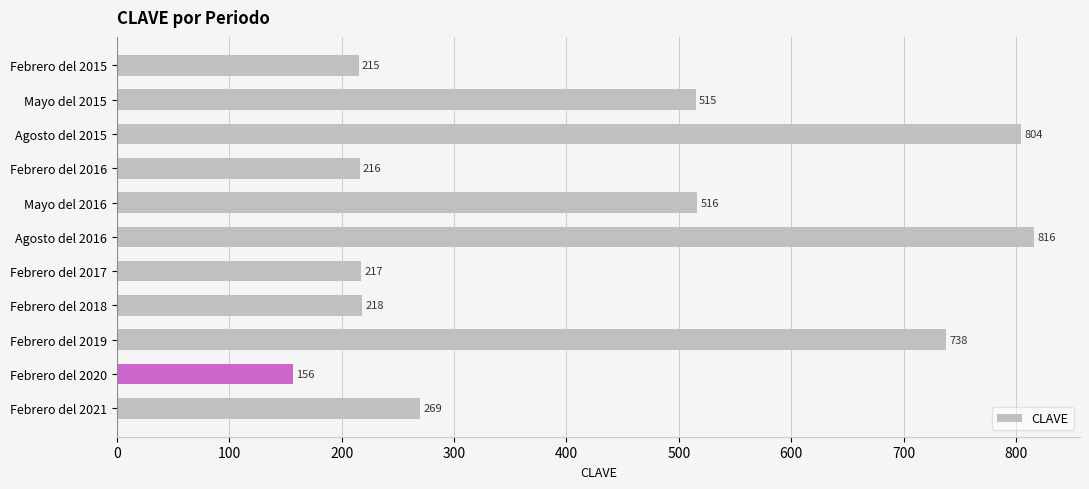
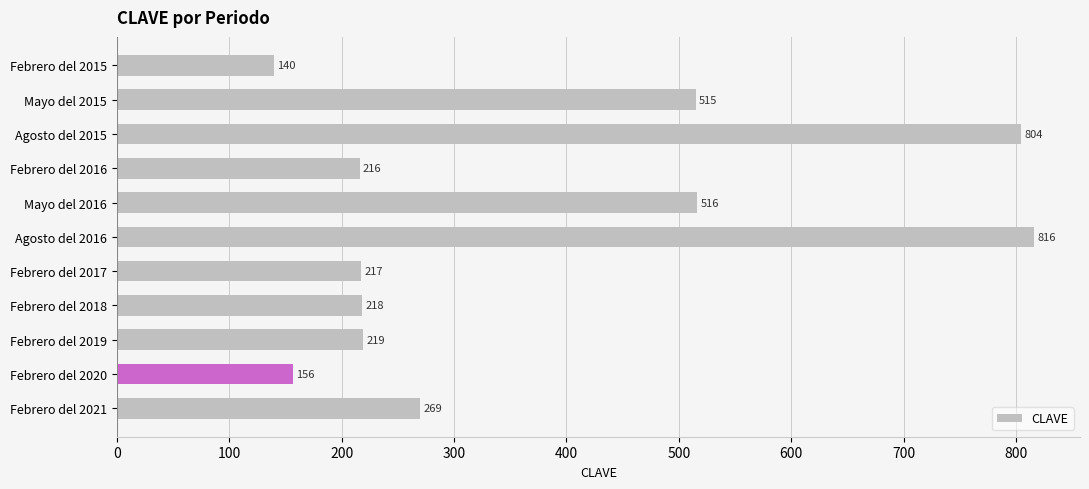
  {
-   "Febrero del 2015": 215,
+   "Febrero del 2015": 140,
    "Mayo del 2015": 515,
    "Agosto del 2015": 804,
    "Febrero del 2016": 216,
    "Mayo del 2016": 516,
    "Agosto del 2016": 816,
    "Febrero del 2017": 217,
    "Febrero del 2018": 218,
-   "Febrero del 2019": 738,
+   "Febrero del 2019": 219,
    "Febrero del 2020": 156,
    "Febrero del 2021": 269
  }
